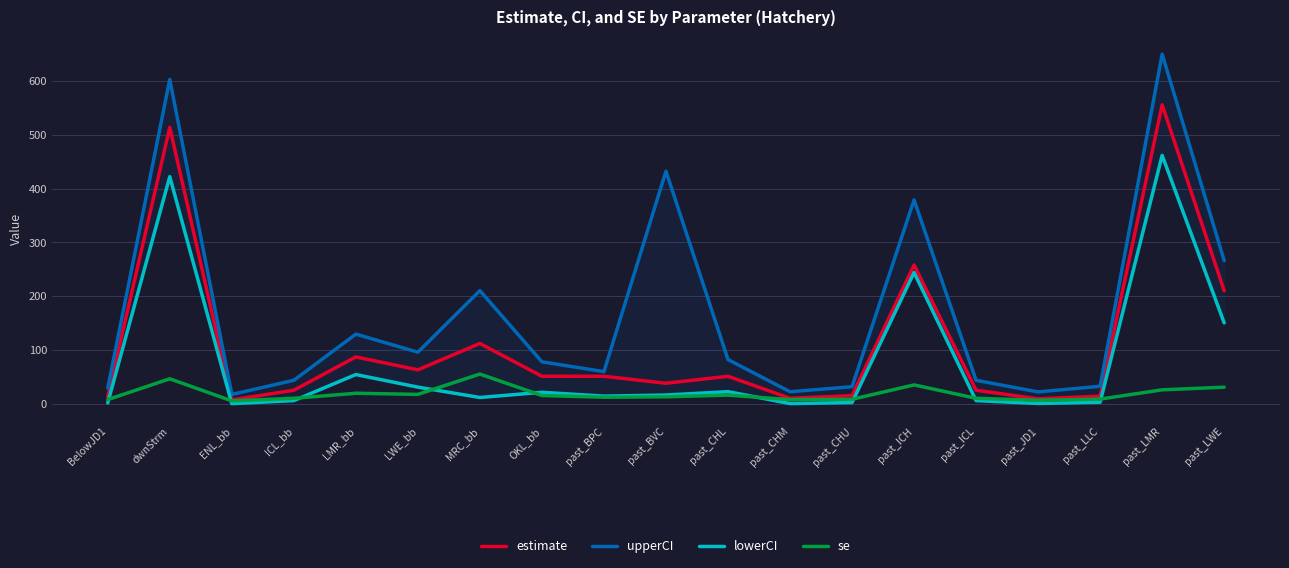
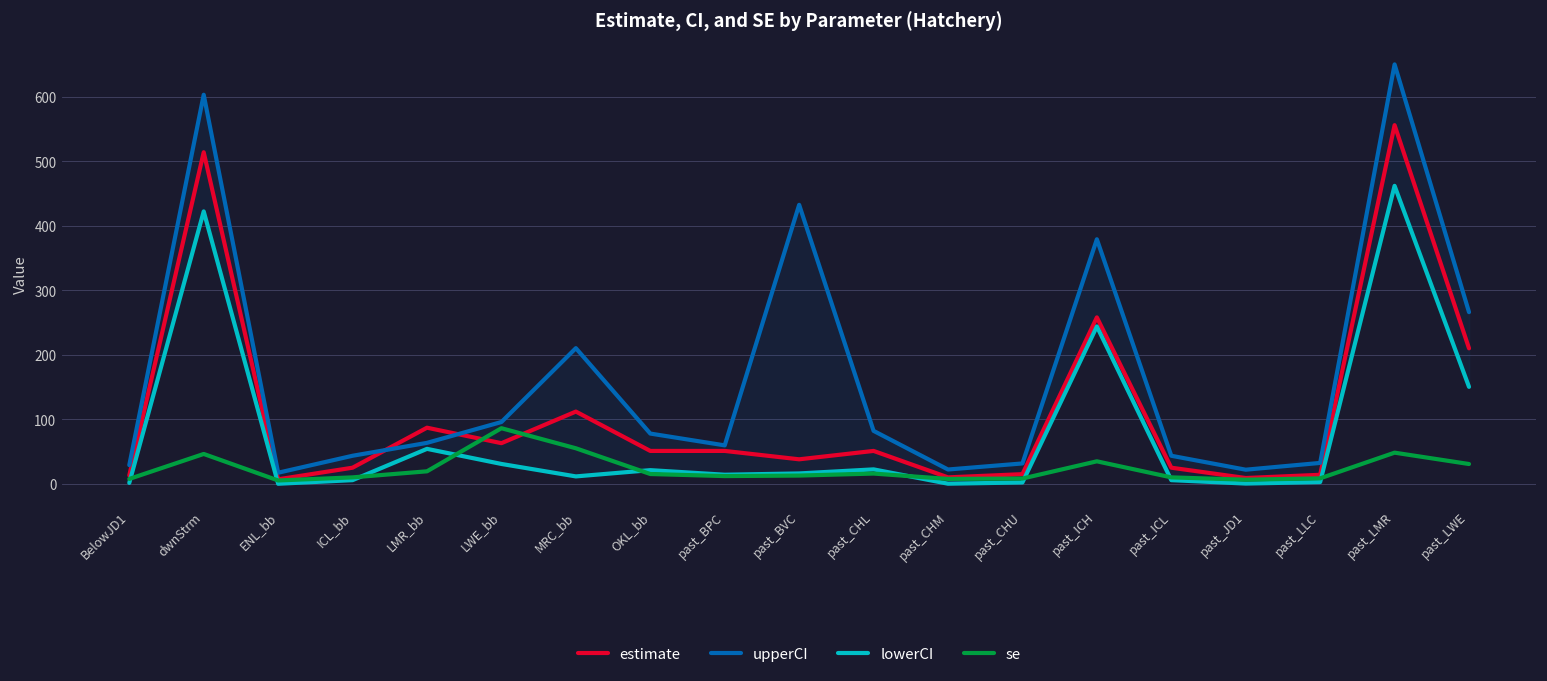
  {
    "estimate": {
      "BelowJD1": 10,
      "dwnStrm": 510,
      "ICL_bb": 30,
      "LMR_bb": 90,
      "LWE_bb": 60,
      "MRC_bb": 110,
      "OKL_bb": 50,
      "past_BPC": 50,
      "past_BVC": 40,
      "past_CHL": 50,
      "past_CHU": 20,
      "past_ICH": 260,
      "past_ICL": 30,
      "past_LLC": 10,
      "past_LMR": 560,
      "past_LWE": 210
    },
    "upperCI": {
      "BelowJD1": 30,
      "dwnStrm": 600,
      "ENL_bb": 20,
      "ICL_bb": 40,
-     "LMR_bb": 130,
+     "LMR_bb": 60,
      "LWE_bb": 100,
      "MRC_bb": 210,
      "OKL_bb": 80,
      "past_BPC": 60,
      "past_BVC": 430,
      "past_CHL": 80,
      "past_CHM": 20,
      "past_CHU": 30,
      "past_ICH": 380,
      "past_ICL": 40,
      "past_JD1": 20,
      "past_LLC": 30,
      "past_LMR": 650,
      "past_LWE": 270
    },
    "lowerCI": {
      "BelowJD1": 0,
      "dwnStrm": 420,
      "ENL_bb": 0,
      "LMR_bb": 50,
      "LWE_bb": 30,
      "MRC_bb": 10,
      "OKL_bb": 20,
      "past_CHL": 20,
      "past_CHM": 0,
      "past_CHU": 0,
      "past_ICH": 240,
      "past_JD1": 0,
      "past_LLC": 0,
      "past_LMR": 460,
      "past_LWE": 150
    },
    "se": {
      "BelowJD1": 10,
      "dwnStrm": 50,
      "LMR_bb": 20,
-     "LWE_bb": 20,
+     "LWE_bb": 90,
      "MRC_bb": 60,
      "OKL_bb": 20,
      "past_CHL": 20,
      "past_CHU": 10,
      "past_ICH": 30,
      "past_LLC": 10,
-     "past_LMR": 30,
+     "past_LMR": 50,
      "past_LWE": 30
    }
  }
